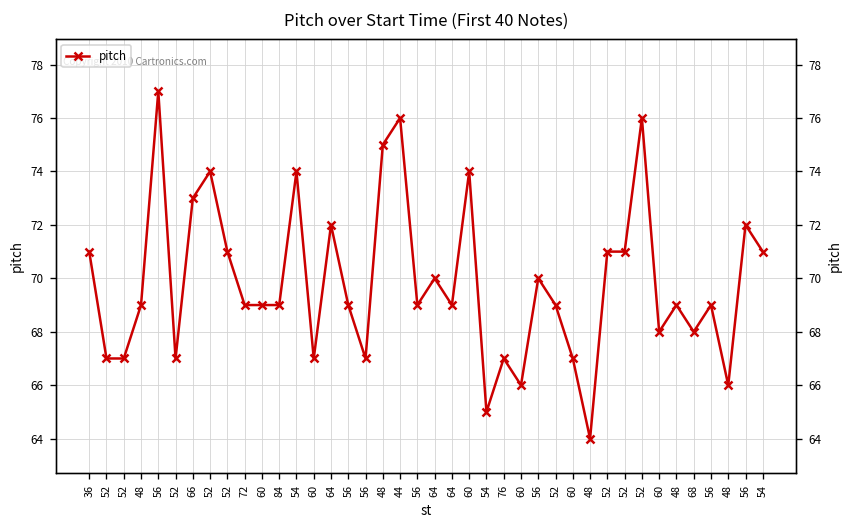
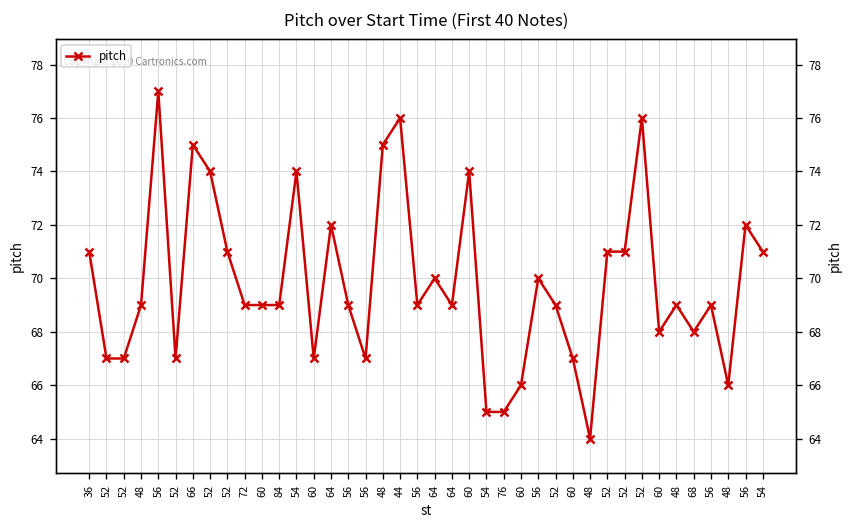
  {
    "36": 71,
-   "66": 73,
+   "66": 75,
    "72": 69,
    "84": 69,
    "44": 76,
-   "76": 67,
+   "76": 65,
    "68": 68
  }
